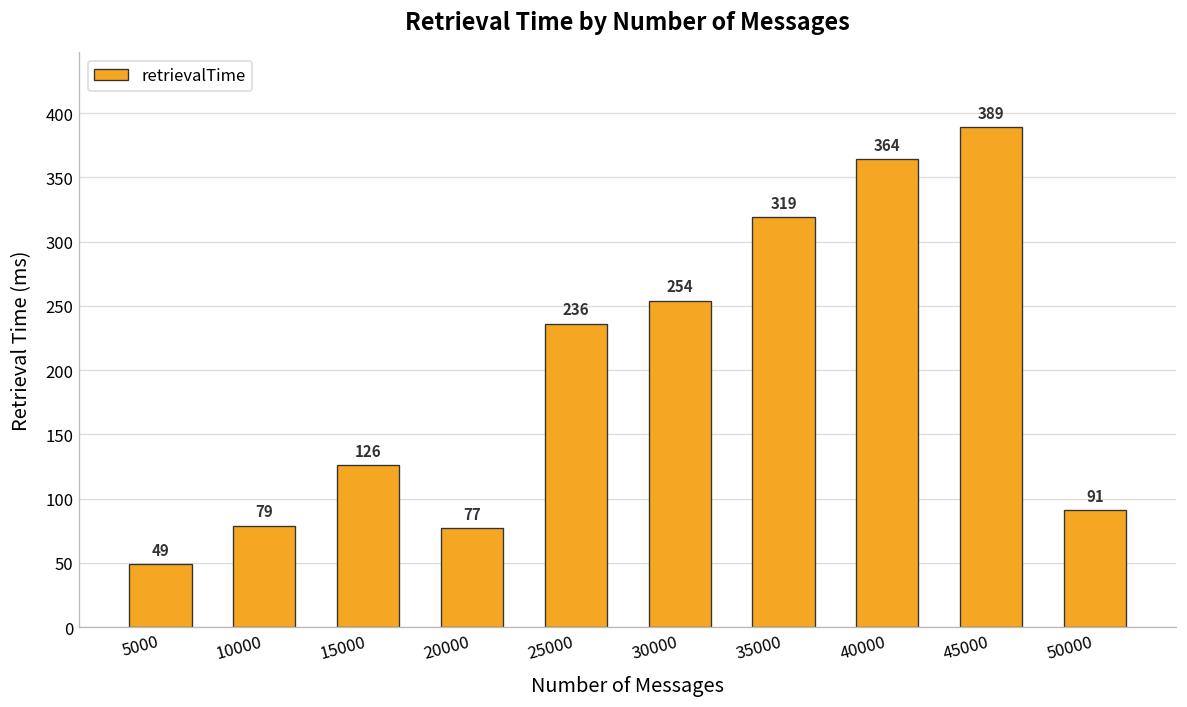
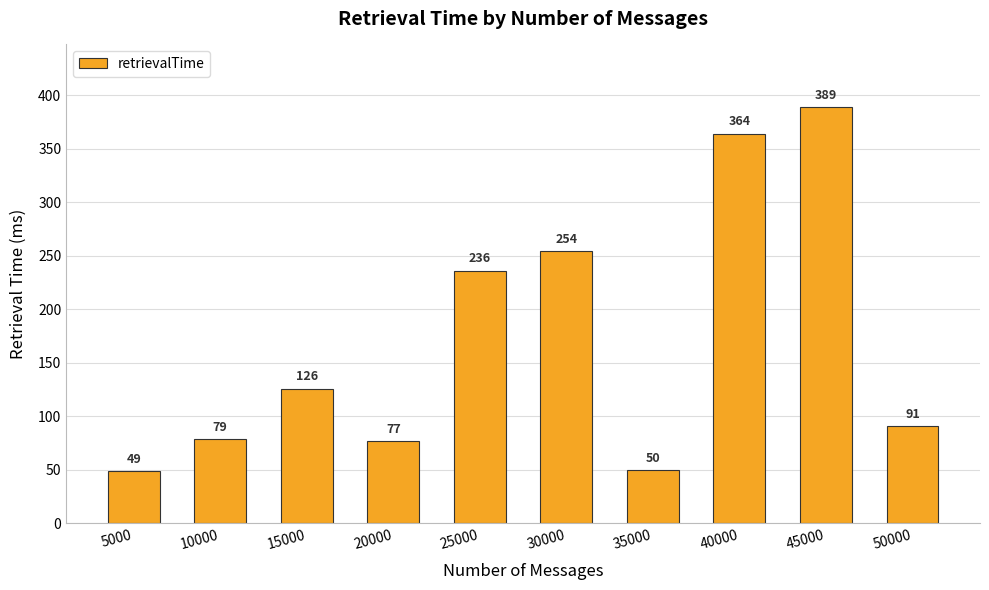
  {
    "5000": 49,
    "10000": 79,
    "15000": 126,
    "20000": 77,
    "25000": 236,
    "30000": 254,
-   "35000": 319,
+   "35000": 50,
    "40000": 364,
    "45000": 389,
    "50000": 91
  }
